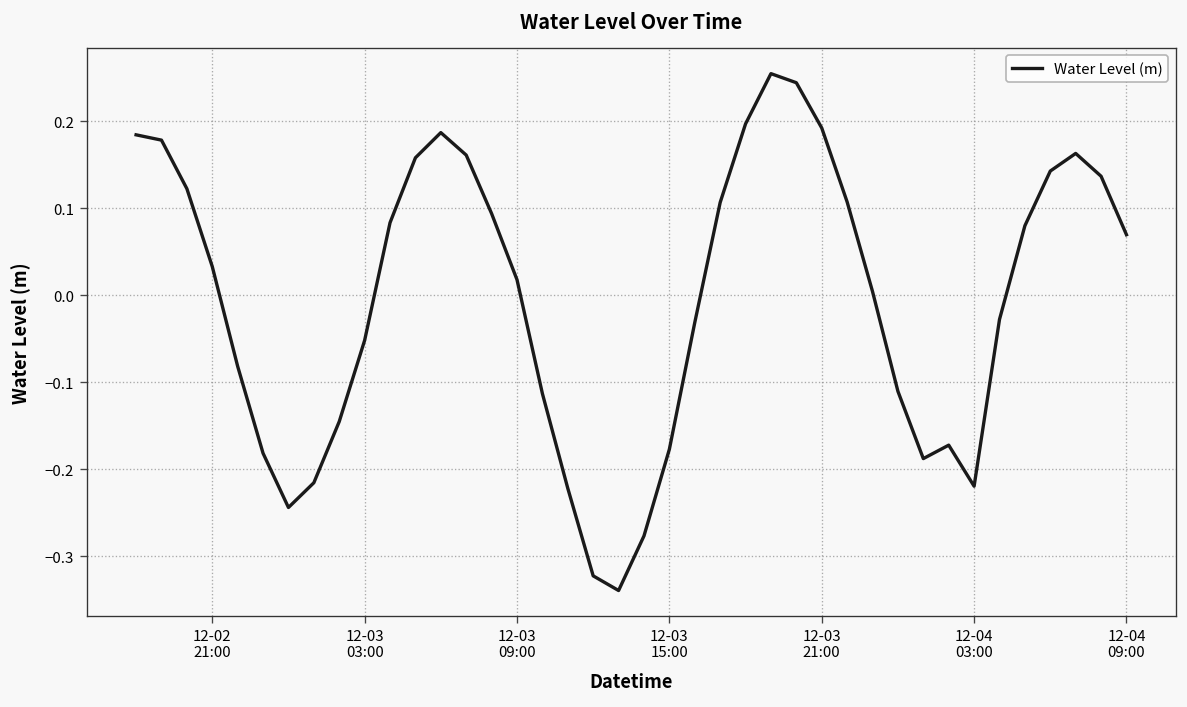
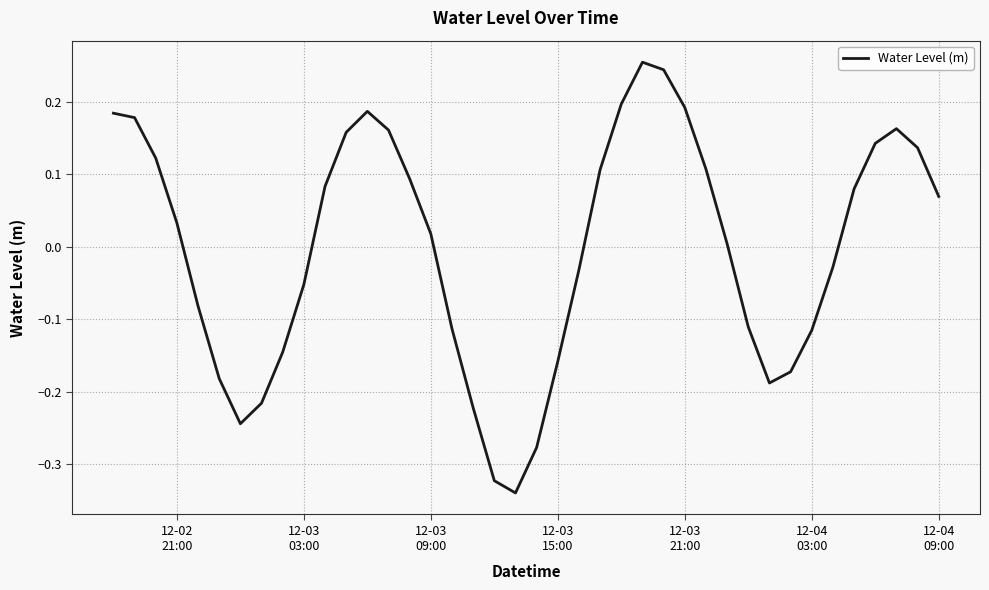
  {
    "12-02 21:00": 0.03,
    "12-03 03:00": -0.05,
    "12-03 09:00": 0.02,
-   "12-03 15:00": -0.18,
+   "12-03 15:00": -0.16,
    "12-03 21:00": 0.19,
-   "12-04 03:00": -0.22,
+   "12-04 03:00": -0.12,
    "12-04 09:00": 0.07
  }
